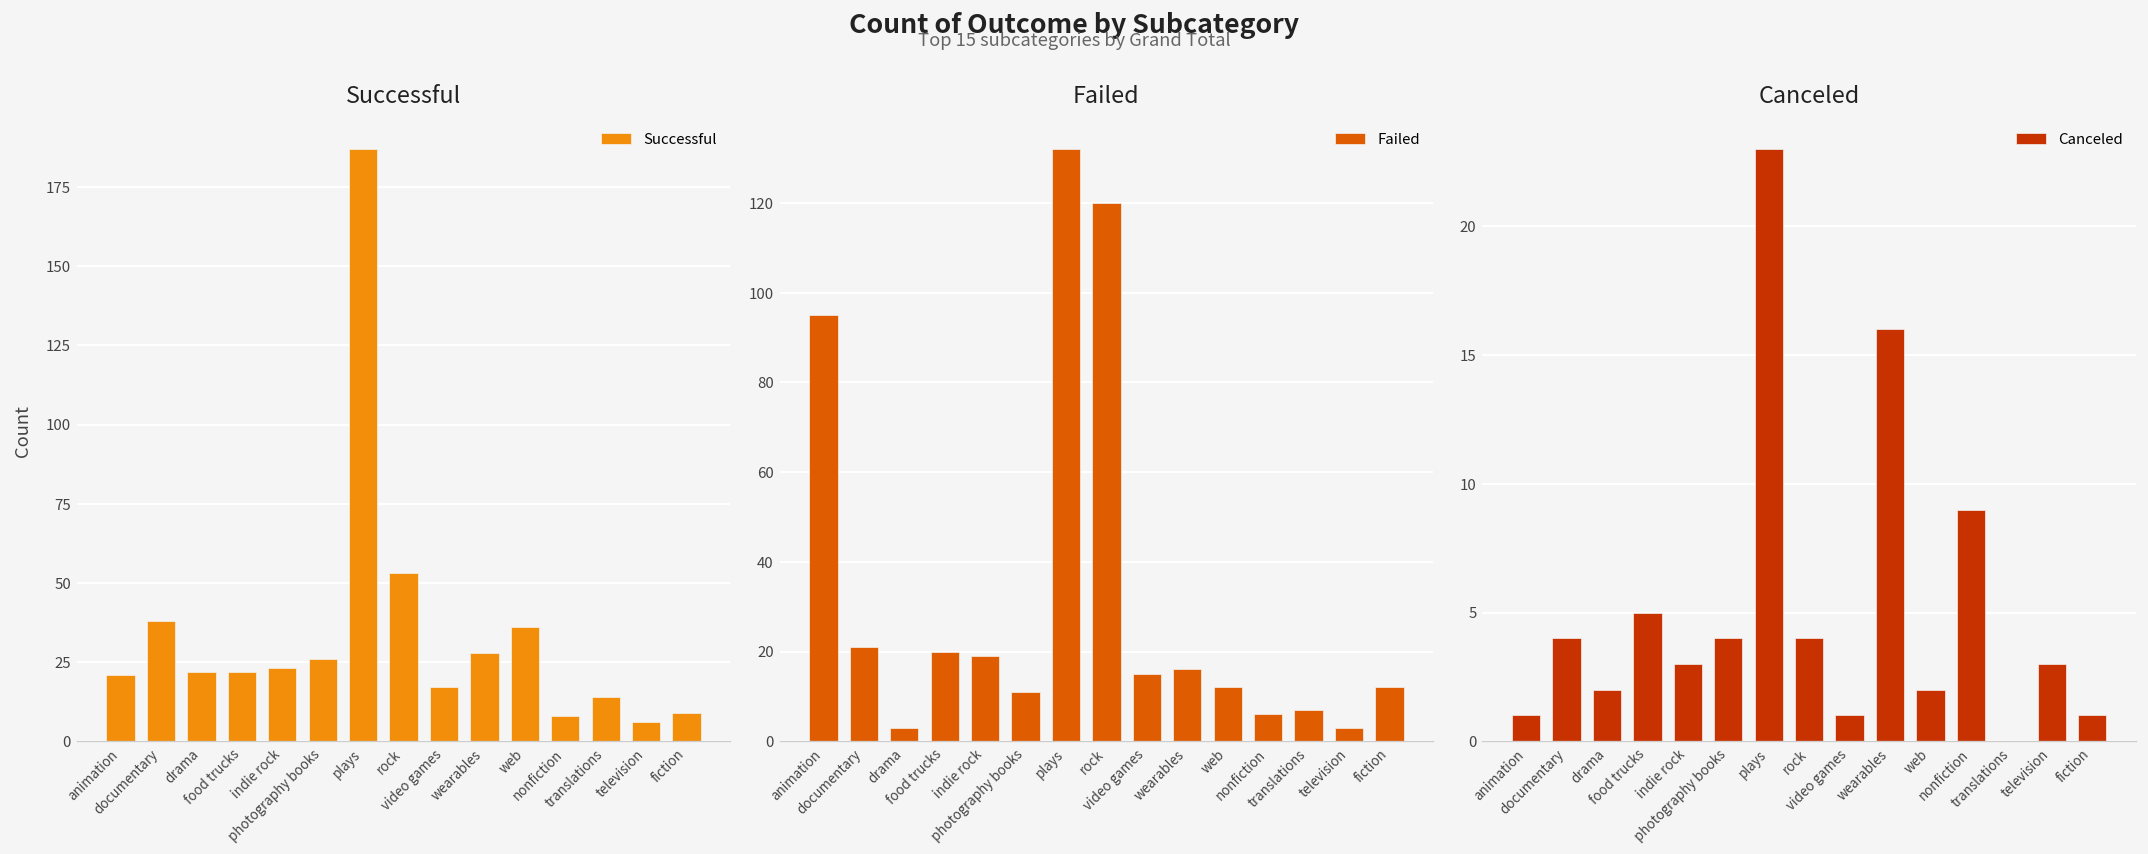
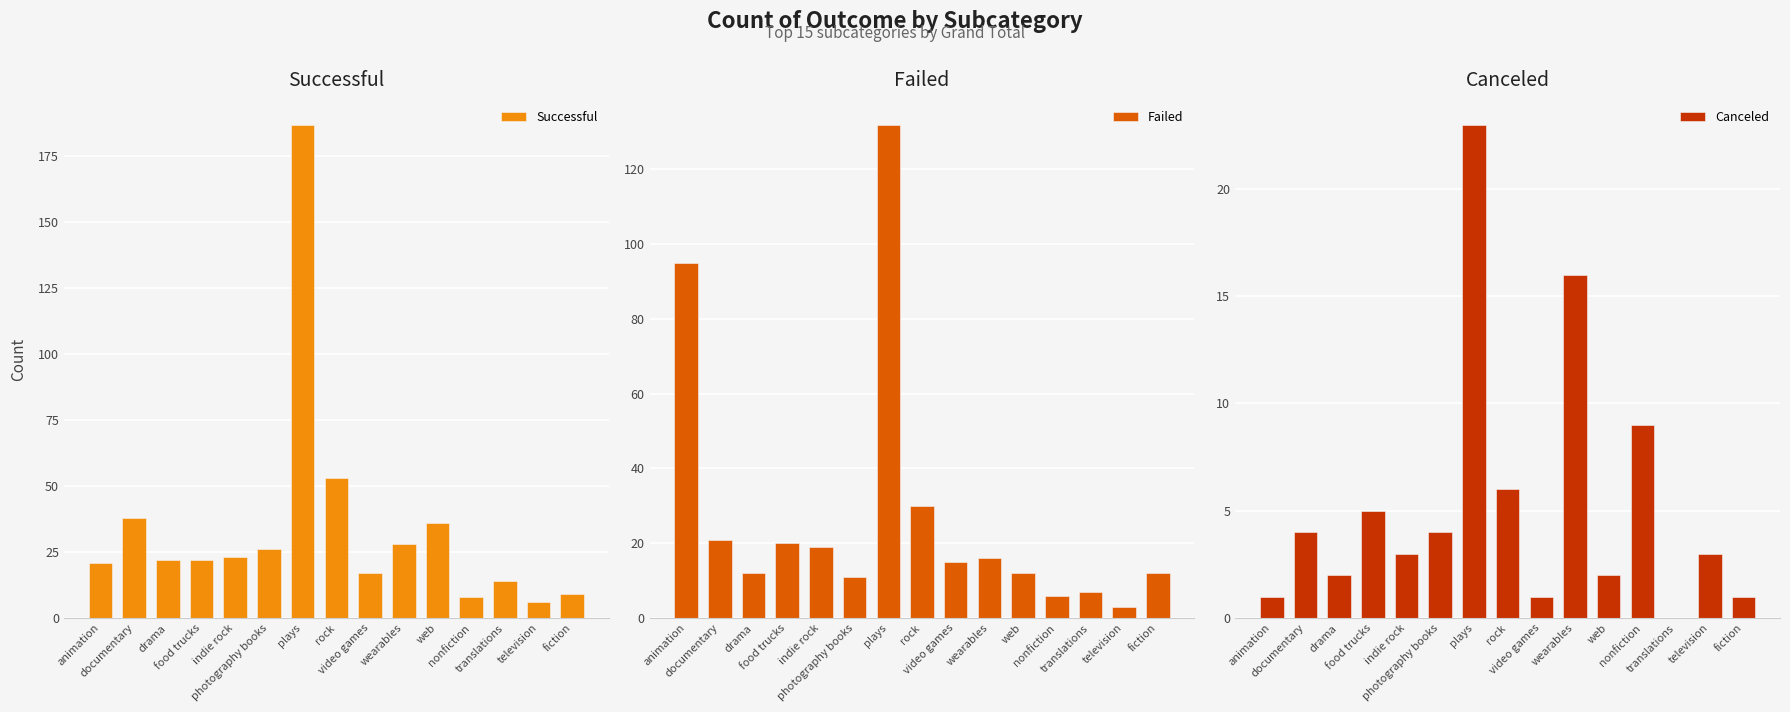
  {
    "Successful": {
      "animation": 21,
      "documentary": 38,
      "drama": 22,
      "food trucks": 22,
      "indie rock": 23,
      "photography books": 26,
      "plays": 187,
      "rock": 53,
      "video games": 17,
      "wearables": 28,
      "web": 36,
      "nonfiction": 8,
      "translations": 14,
      "television": 6,
      "fiction": 9
    },
    "Failed": {
      "animation": 95,
      "documentary": 21,
-     "drama": 3,
+     "drama": 12,
      "food trucks": 20,
      "indie rock": 19,
      "photography books": 11,
      "plays": 132,
-     "rock": 120,
+     "rock": 30,
      "video games": 15,
      "wearables": 16,
      "web": 12,
      "nonfiction": 6,
      "translations": 7,
      "television": 3,
      "fiction": 12
    },
    "Canceled": {
      "animation": 1,
      "documentary": 4,
      "drama": 2,
      "food trucks": 5,
      "indie rock": 3,
      "photography books": 4,
      "plays": 23,
-     "rock": 4,
+     "rock": 6,
      "video games": 1,
      "wearables": 16,
      "web": 2,
      "nonfiction": 9,
      "translations": 0,
      "television": 3,
      "fiction": 1
    }
  }
